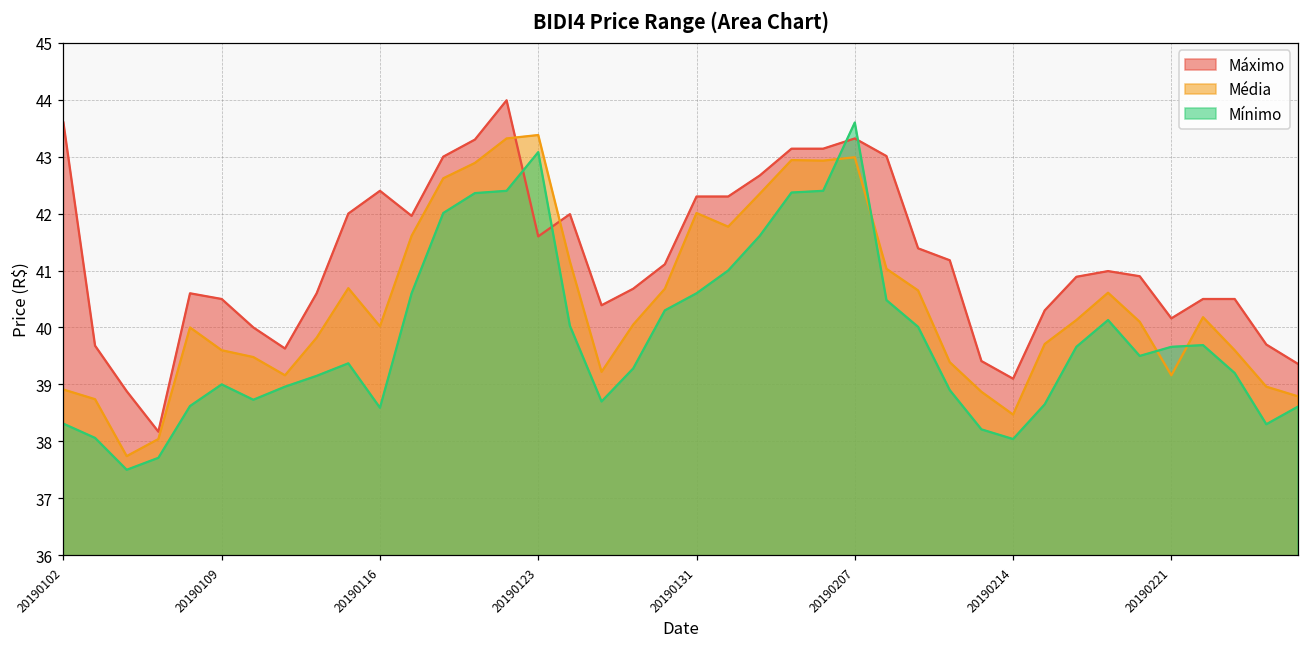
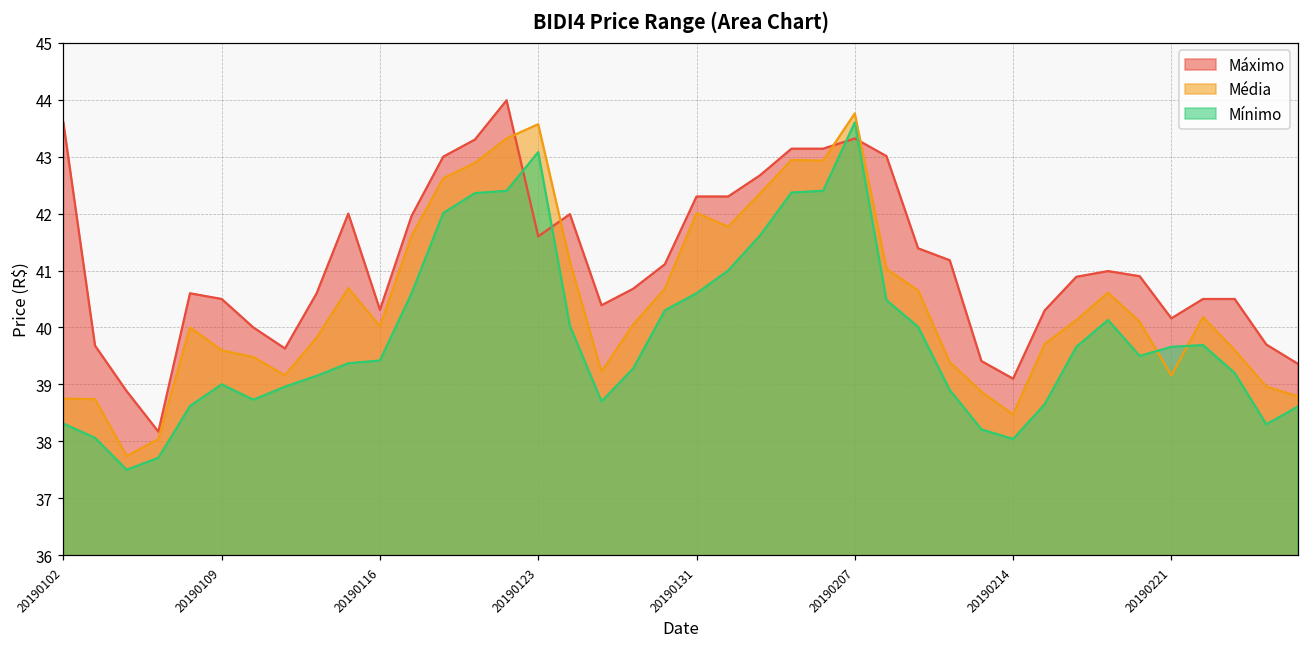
  {
    "Máximo": {
      "20190102": 43.6,
      "20190109": 40.5,
-     "20190116": 42.4,
+     "20190116": 40.3,
      "20190123": 41.6,
      "20190131": 42.3,
      "20190207": 43.3,
      "20190214": 39.1,
      "20190221": 40.2
    },
    "Média": {
-     "20190102": 38.9,
+     "20190102": 38.8,
      "20190109": 39.6,
      "20190116": 40.0,
-     "20190123": 43.4,
+     "20190123": 43.6,
      "20190131": 42.0,
-     "20190207": 43.0,
+     "20190207": 43.8,
      "20190214": 38.5,
      "20190221": 39.2
    },
    "Mínimo": {
      "20190102": 38.3,
      "20190109": 39.0,
-     "20190116": 38.6,
+     "20190116": 39.4,
      "20190123": 43.1,
      "20190131": 40.6,
      "20190207": 43.6,
      "20190214": 38.0,
      "20190221": 39.7
    }
  }
